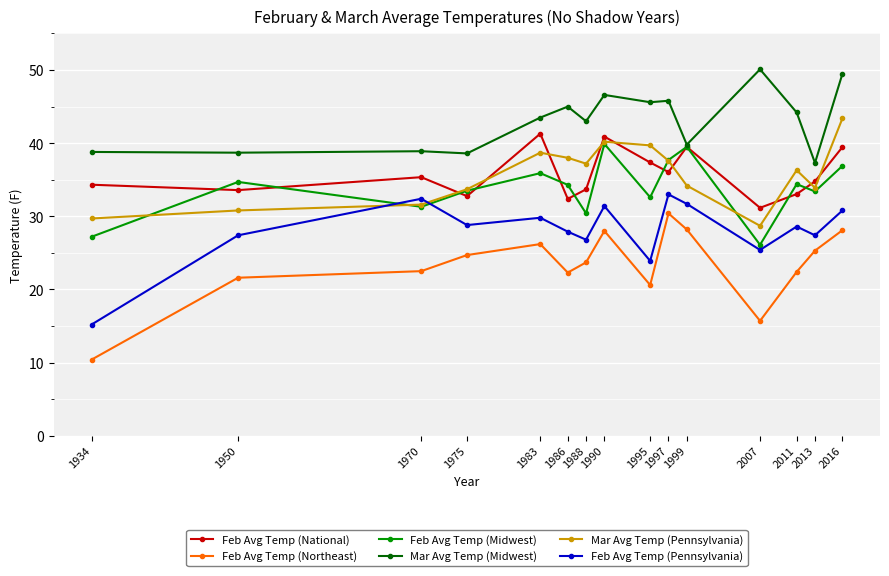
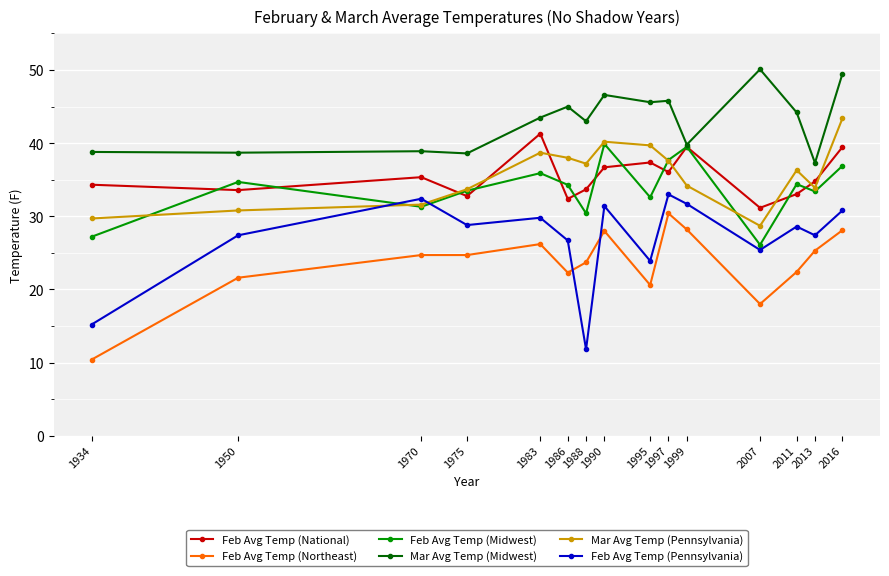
  {
    "Feb Avg Temp (National)": {
      "1934": 34,
      "1950": 34,
      "1970": 35,
      "1975": 33,
      "1983": 41,
      "1986": 32,
      "1988": 34,
-     "1990": 41,
+     "1990": 37,
      "1995": 37,
      "1997": 36,
      "2007": 31,
      "2011": 33,
      "2013": 35,
      "2016": 39
    },
    "Feb Avg Temp (Northeast)": {
      "1934": 10,
      "1950": 22,
-     "1970": 23,
+     "1970": 25,
      "1975": 25,
      "1983": 26,
      "1986": 22,
      "1988": 24,
      "1990": 28,
      "1995": 21,
      "1997": 30,
      "1999": 28,
-     "2007": 16,
+     "2007": 18,
      "2011": 22,
      "2013": 25,
      "2016": 28
    },
    "Mar Avg Temp (Pennsylvania)": {
      "1934": 30,
      "1950": 31,
      "1983": 39,
      "1986": 38,
      "1988": 37,
      "1995": 40,
      "1999": 34,
      "2007": 29,
      "2011": 36,
      "2013": 34,
      "2016": 43
    },
    "Feb Avg Temp (Pennsylvania)": {
      "1934": 15,
      "1950": 27,
      "1970": 32,
      "1975": 29,
      "1983": 30,
-     "1986": 28,
-     "1988": 27,
+     "1986": 27,
+     "1988": 12,
      "1990": 31,
      "1995": 24,
      "1997": 33,
      "1999": 32,
      "2007": 25,
      "2011": 29,
      "2013": 27,
      "2016": 31
    }
  }
